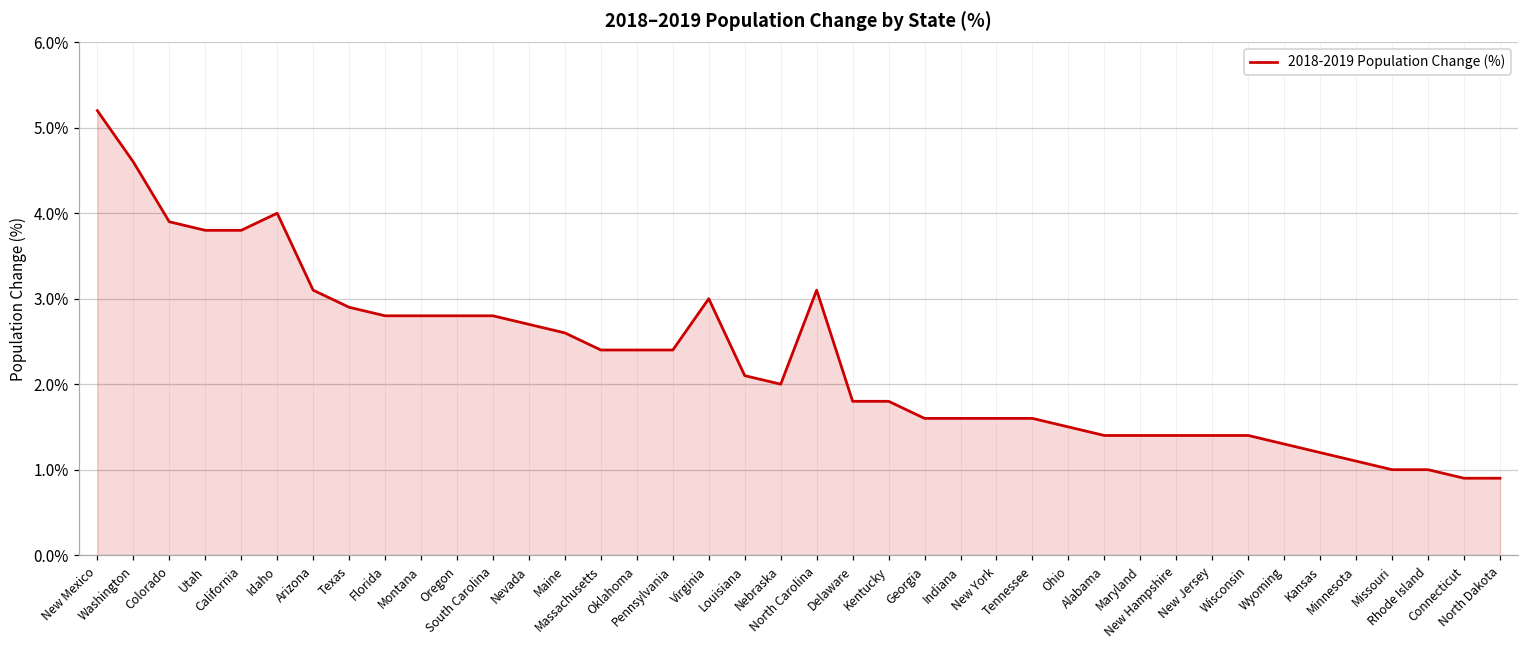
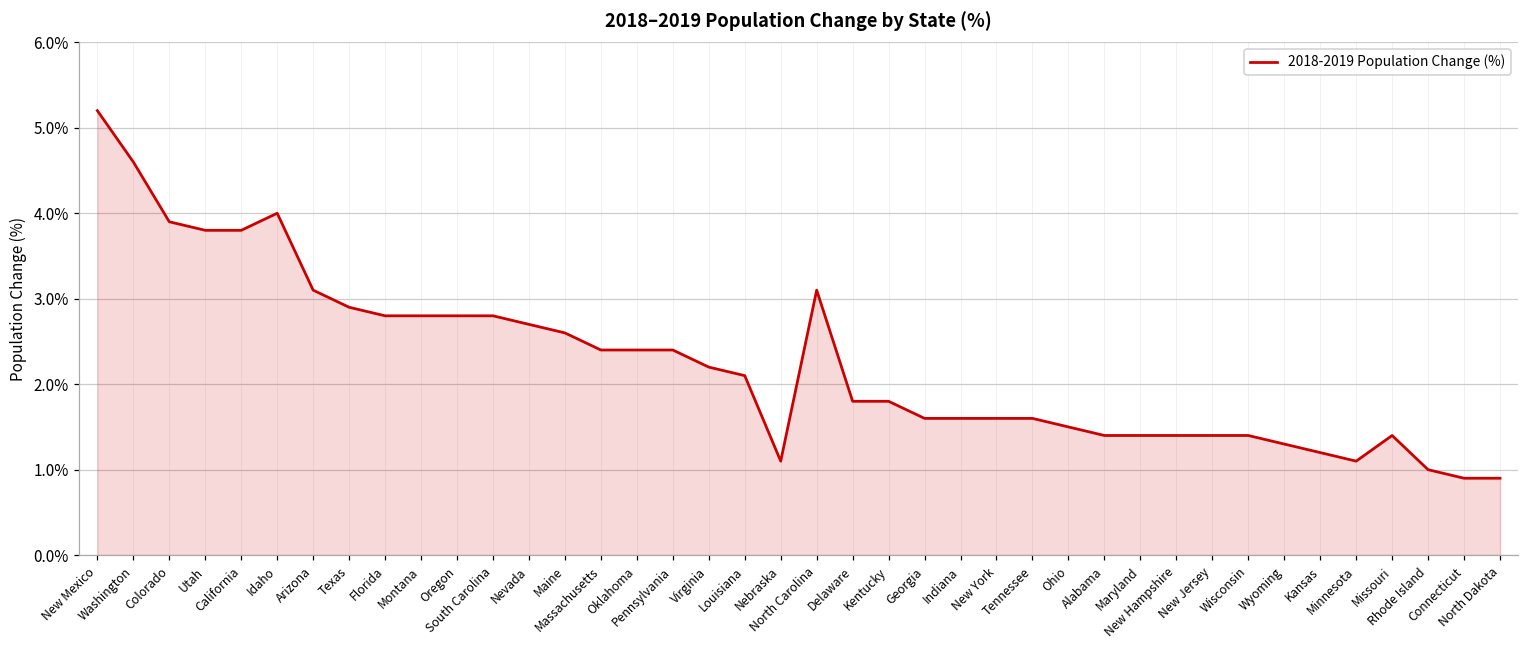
  {
    "New Mexico": "5.2%",
    "Washington": "4.6%",
    "Colorado": "3.9%",
    "Utah": "3.8%",
    "California": "3.8%",
    "Idaho": "4.0%",
    "Arizona": "3.1%",
    "Texas": "2.9%",
    "Florida": "2.8%",
    "Montana": "2.8%",
    "Oregon": "2.8%",
    "South Carolina": "2.8%",
    "Nevada": "2.7%",
    "Maine": "2.6%",
    "Massachusetts": "2.4%",
    "Oklahoma": "2.4%",
    "Pennsylvania": "2.4%",
-   "Virginia": "3.0%",
+   "Virginia": "2.2%",
    "Louisiana": "2.1%",
-   "Nebraska": "2.0%",
+   "Nebraska": "1.1%",
    "North Carolina": "3.1%",
    "Delaware": "1.8%",
    "Kentucky": "1.8%",
    "Georgia": "1.6%",
    "Indiana": "1.6%",
    "New York": "1.6%",
    "Tennessee": "1.6%",
    "Ohio": "1.5%",
    "Alabama": "1.4%",
    "Maryland": "1.4%",
    "New Hampshire": "1.4%",
    "New Jersey": "1.4%",
    "Wisconsin": "1.4%",
    "Wyoming": "1.3%",
    "Kansas": "1.2%",
    "Minnesota": "1.1%",
-   "Missouri": "1.0%",
+   "Missouri": "1.4%",
    "Rhode Island": "1.0%",
    "Connecticut": "0.9%",
    "North Dakota": "0.9%"
  }
